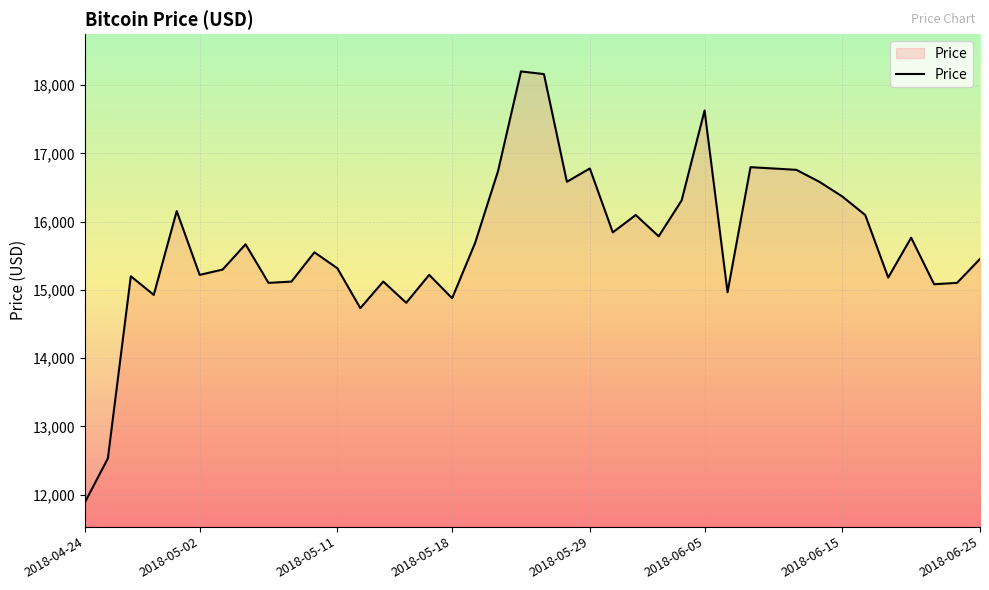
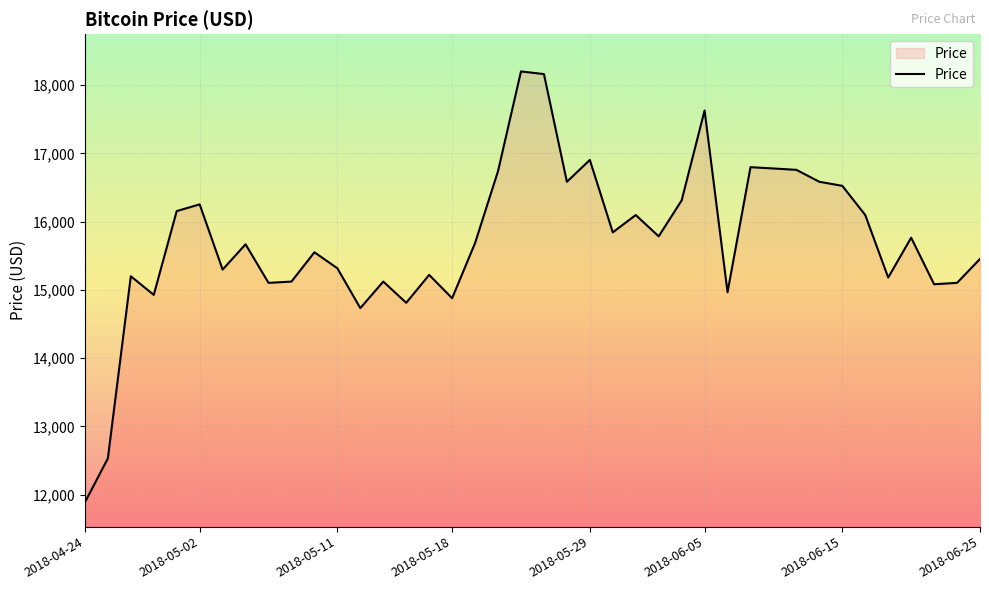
  {
    "2018-04-24": "11,900",
-   "2018-05-02": "15,200",
+   "2018-05-02": "16,300",
    "2018-05-11": "15,300",
    "2018-05-18": "14,900",
-   "2018-05-29": "16,800",
+   "2018-05-29": "16,900",
    "2018-06-05": "17,600",
-   "2018-06-15": "16,400",
+   "2018-06-15": "16,500",
    "2018-06-25": "15,500"
  }
